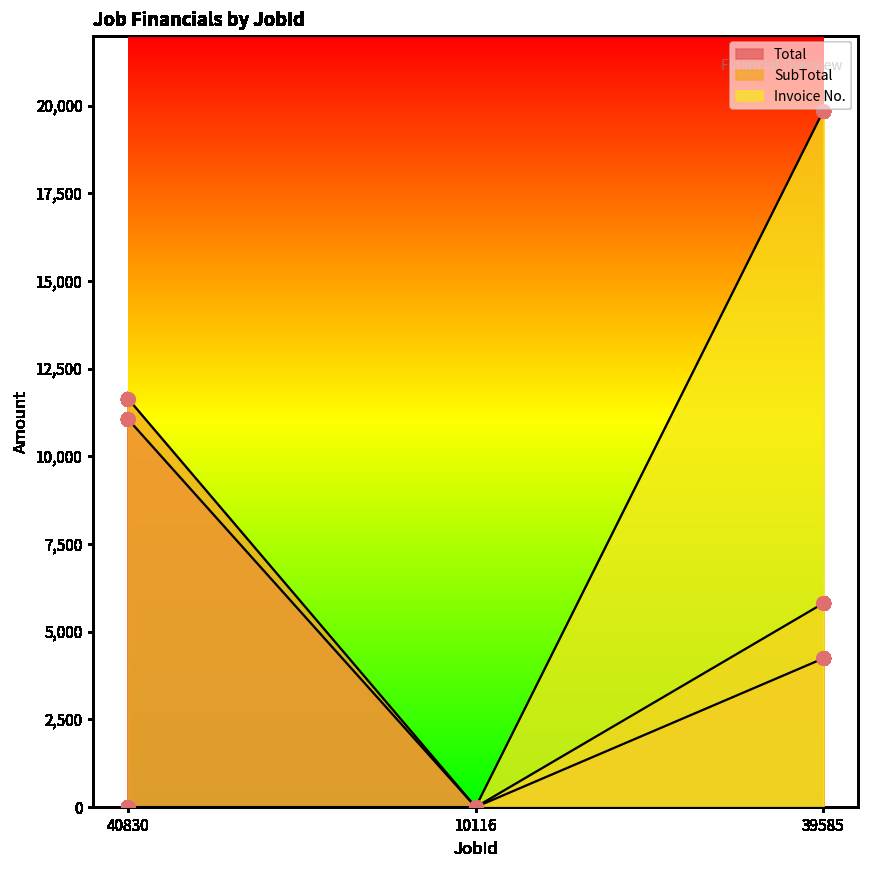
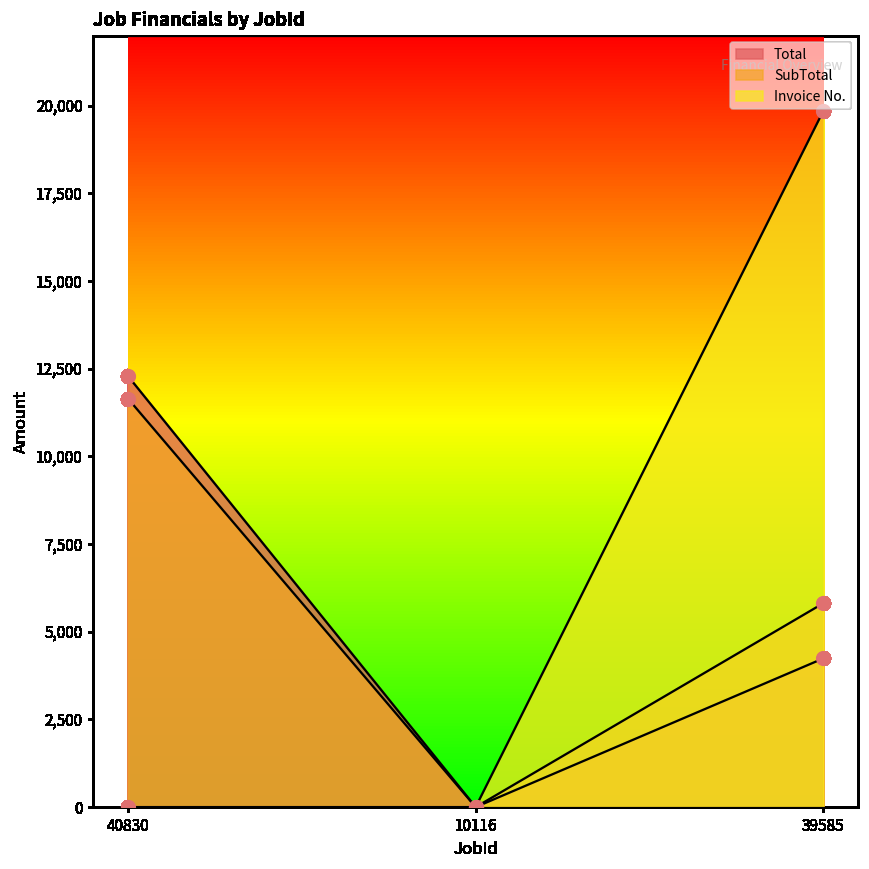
  {
    "Total": {
-     "40830": "11,100",
+     "40830": "12,300",
      "39585": "4,200"
    },
    "SubTotal": {
      "40830": "11,600",
      "39585": "5,800"
    },
    "Invoice No.": {
      "40830": "0",
      "39585": "19,800"
    }
  }
